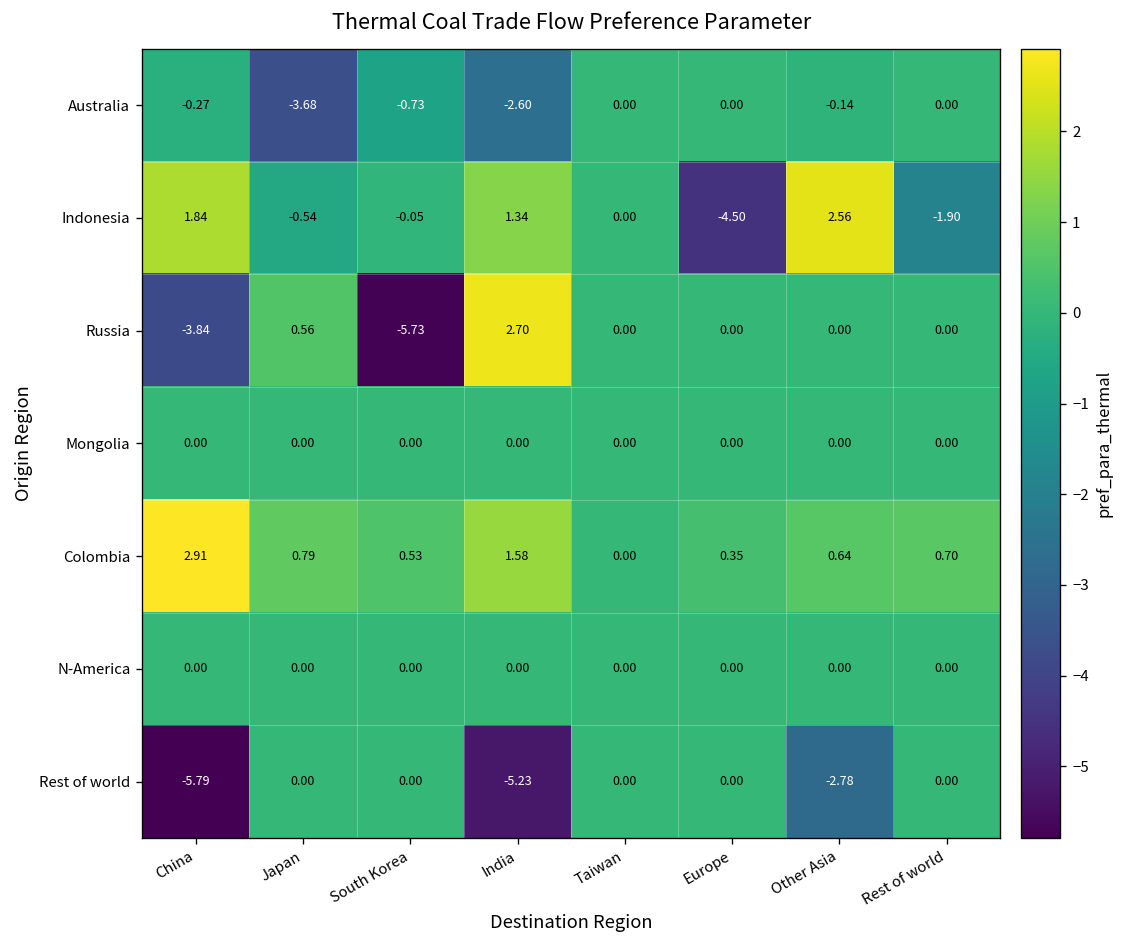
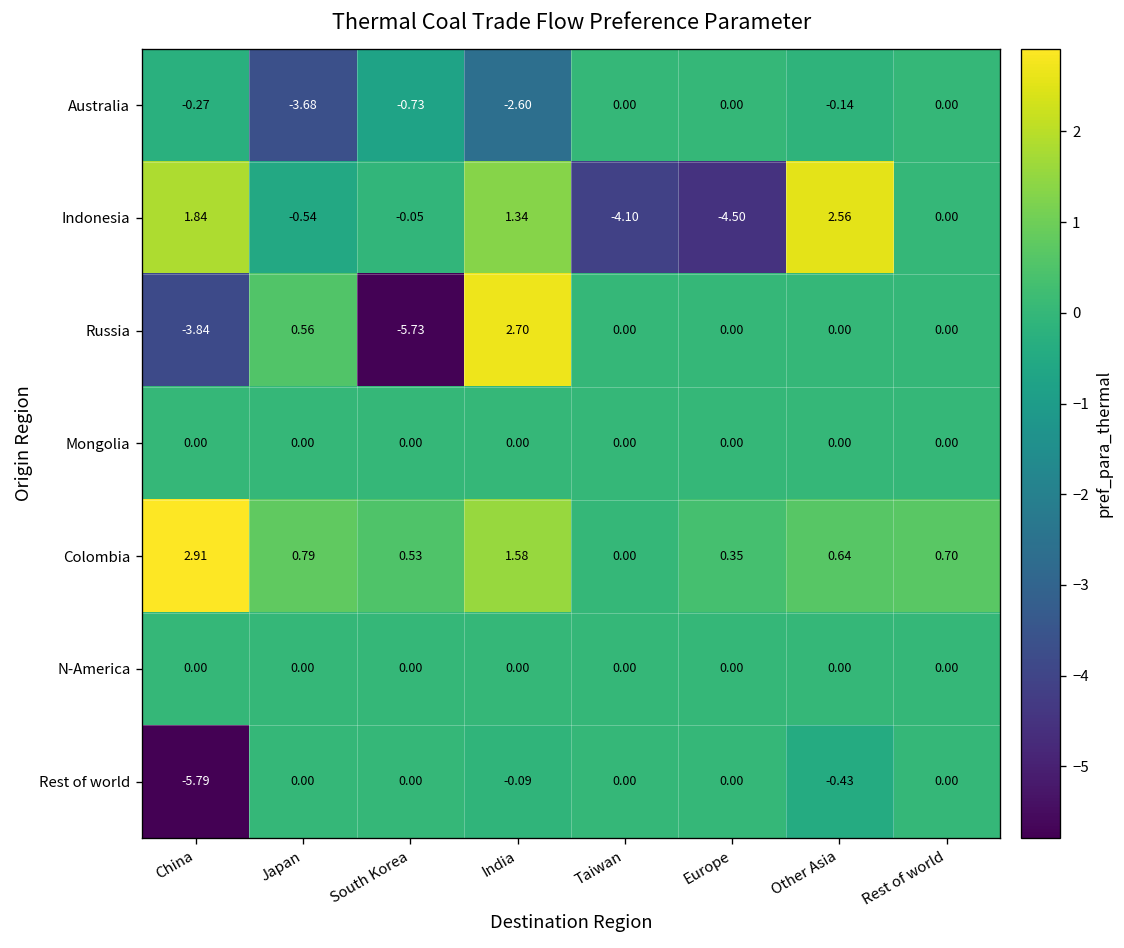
  {
    "Australia": {
      "China": -0.27,
      "Japan": -3.68,
      "South Korea": -0.73,
      "India": -2.60,
      "Taiwan": 0.00,
      "Europe": 0.00,
      "Other Asia": -0.14,
      "Rest of world": 0.00
    },
    "Indonesia": {
      "China": 1.84,
      "Japan": -0.54,
      "South Korea": -0.05,
      "India": 1.34,
-     "Taiwan": 0.00,
+     "Taiwan": -4.10,
      "Europe": -4.50,
      "Other Asia": 2.56,
-     "Rest of world": -1.90
+     "Rest of world": 0.00
    },
    "Russia": {
      "China": -3.84,
      "Japan": 0.56,
      "South Korea": -5.73,
      "India": 2.70,
      "Taiwan": 0.00,
      "Europe": 0.00,
      "Other Asia": 0.00,
      "Rest of world": 0.00
    },
    "Mongolia": {
      "China": 0.00,
      "Japan": 0.00,
      "South Korea": 0.00,
      "India": 0.00,
      "Taiwan": 0.00,
      "Europe": 0.00,
      "Other Asia": 0.00,
      "Rest of world": 0.00
    },
    "Colombia": {
      "China": 2.91,
      "Japan": 0.79,
      "South Korea": 0.53,
      "India": 1.58,
      "Taiwan": 0.00,
      "Europe": 0.35,
      "Other Asia": 0.64,
      "Rest of world": 0.70
    },
    "N-America": {
      "China": 0.00,
      "Japan": 0.00,
      "South Korea": 0.00,
      "India": 0.00,
      "Taiwan": 0.00,
      "Europe": 0.00,
      "Other Asia": 0.00,
      "Rest of world": 0.00
    },
    "Rest of world": {
      "China": -5.79,
      "Japan": 0.00,
      "South Korea": 0.00,
-     "India": -5.23,
+     "India": -0.09,
      "Taiwan": 0.00,
      "Europe": 0.00,
-     "Other Asia": -2.78,
+     "Other Asia": -0.43,
      "Rest of world": 0.00
    }
  }
